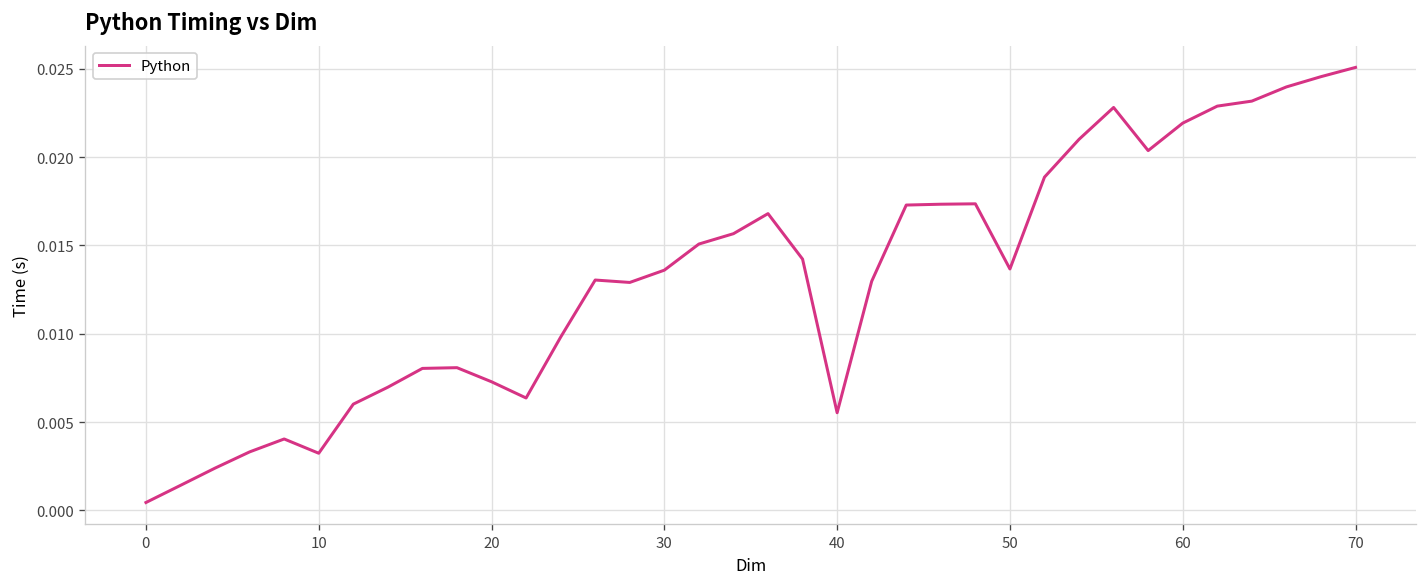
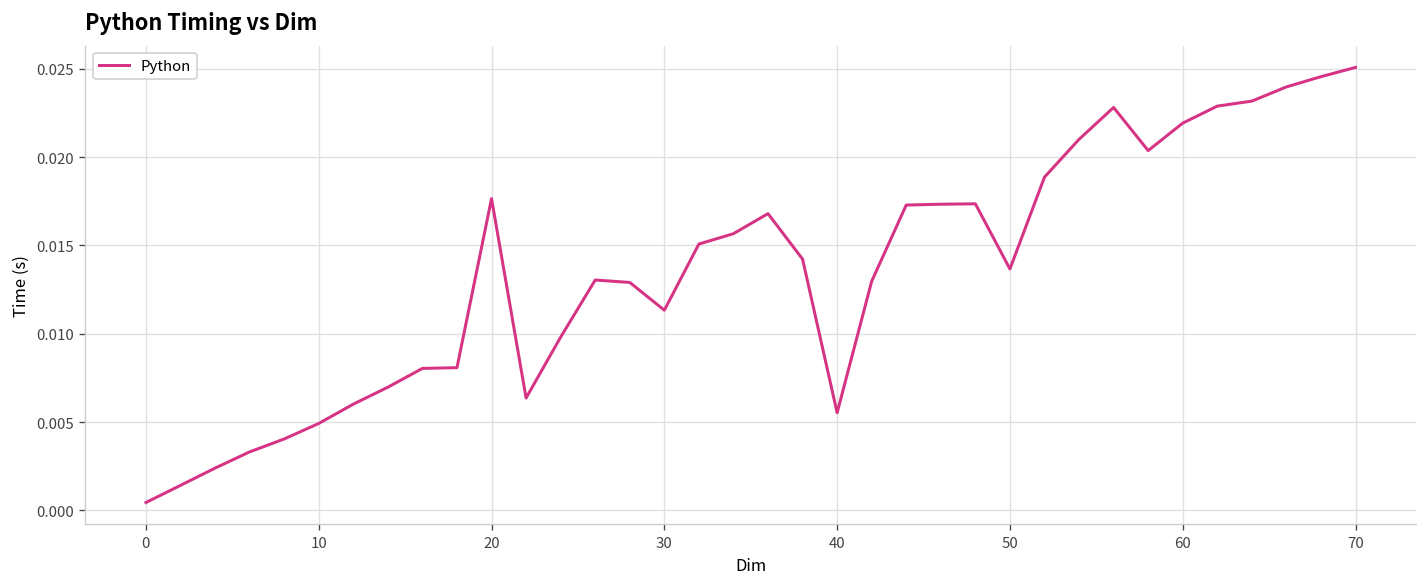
  {
    "0": 0.0004,
-   "10": 0.0032,
-   "20": 0.0073,
-   "30": 0.0136,
+   "10": 0.0049,
+   "20": 0.0177,
+   "30": 0.0113,
    "40": 0.0055,
    "50": 0.0137,
    "60": 0.0219,
    "70": 0.0251
  }
